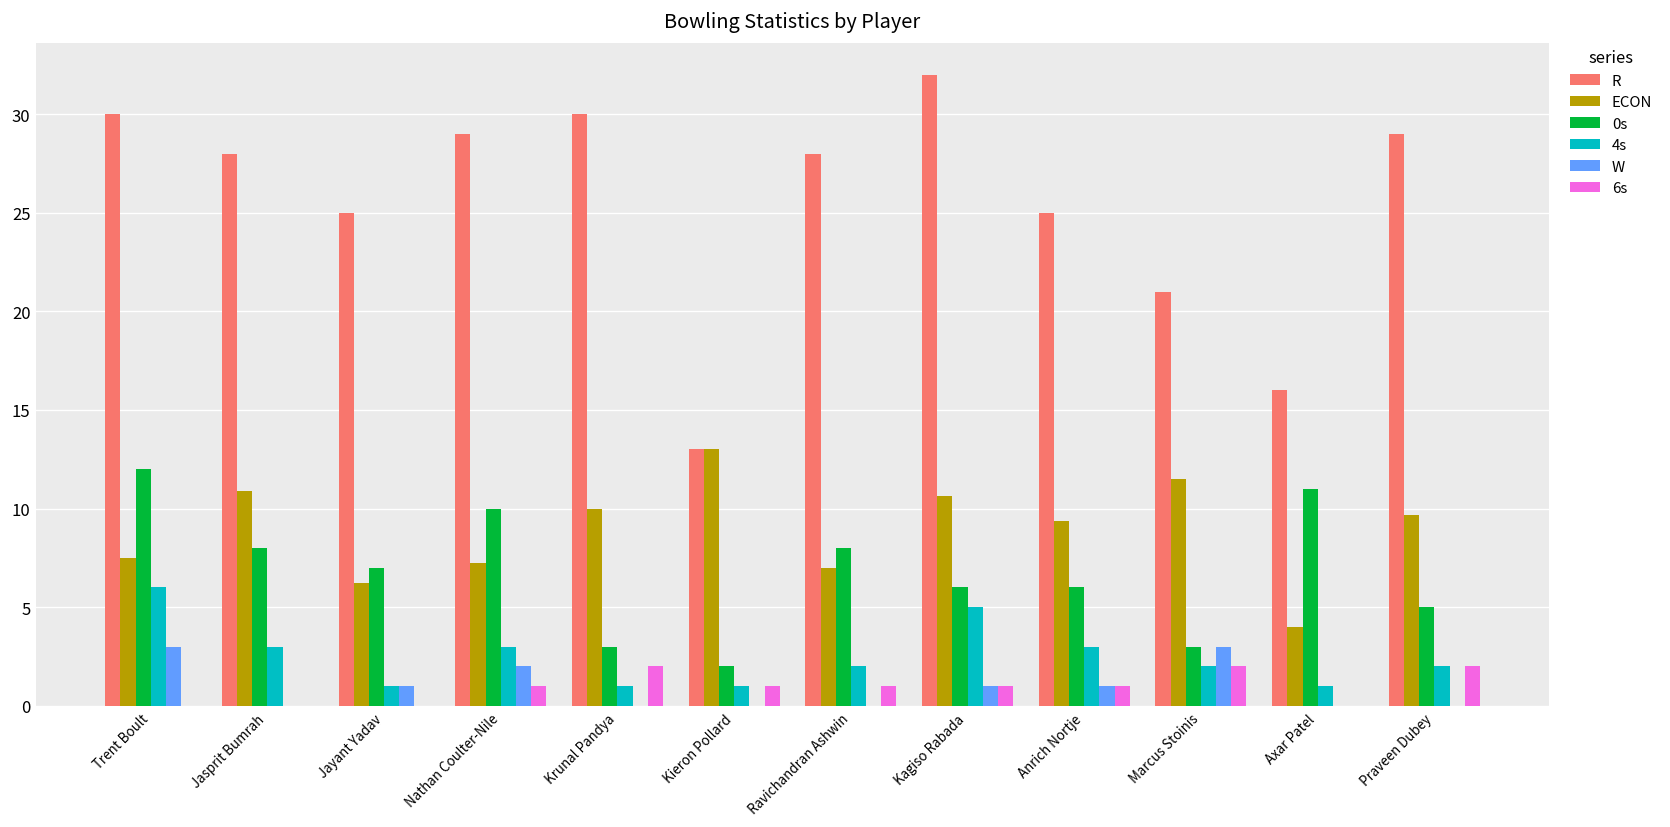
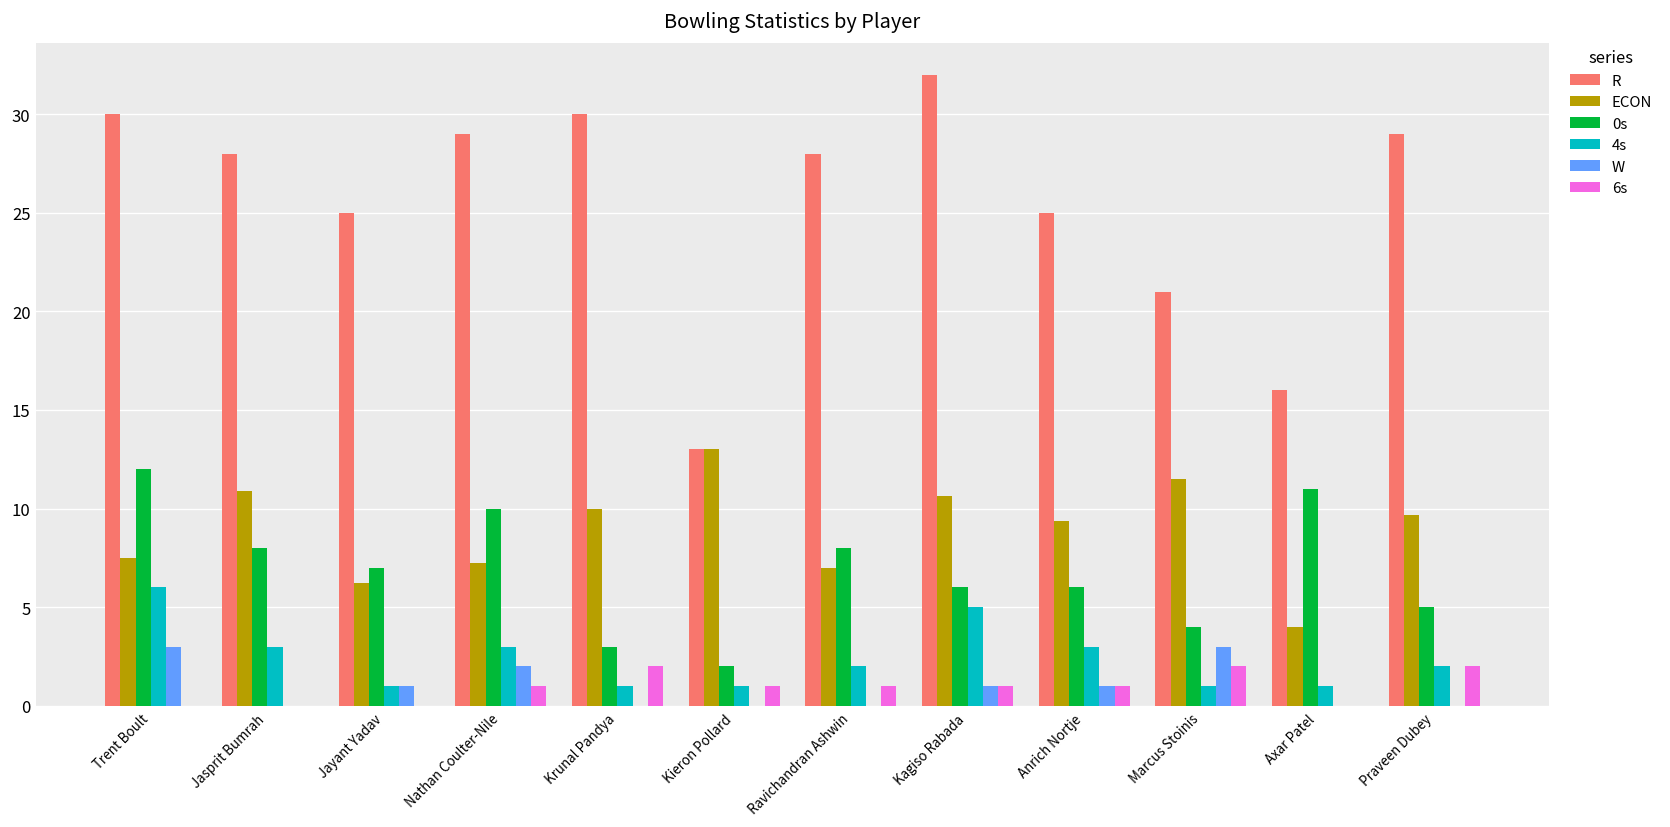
  {
    "R": {
      "Trent Boult": 30,
      "Jasprit Bumrah": 28,
      "Jayant Yadav": 25,
      "Nathan Coulter-Nile": 29,
      "Krunal Pandya": 30,
      "Kieron Pollard": 13,
      "Ravichandran Ashwin": 28,
      "Kagiso Rabada": 32,
      "Anrich Nortje": 25,
      "Marcus Stoinis": 21,
      "Axar Patel": 16,
      "Praveen Dubey": 29
    },
    "ECON": {
      "Trent Boult": 7.5,
      "Jasprit Bumrah": 11,
      "Jayant Yadav": 6.3,
      "Nathan Coulter-Nile": 7.3,
      "Krunal Pandya": 10,
      "Kieron Pollard": 13,
      "Ravichandran Ashwin": 7,
      "Kagiso Rabada": 10.7,
      "Anrich Nortje": 9.4,
      "Marcus Stoinis": 11.5,
      "Axar Patel": 4,
      "Praveen Dubey": 9.7
    },
    "0s": {
      "Trent Boult": 12,
      "Jasprit Bumrah": 8,
      "Jayant Yadav": 7,
      "Nathan Coulter-Nile": 10,
      "Krunal Pandya": 3,
      "Kieron Pollard": 2,
      "Ravichandran Ashwin": 8,
      "Kagiso Rabada": 6,
      "Anrich Nortje": 6,
-     "Marcus Stoinis": 3,
+     "Marcus Stoinis": 4,
      "Axar Patel": 11,
      "Praveen Dubey": 5
    },
    "4s": {
      "Trent Boult": 6,
      "Jasprit Bumrah": 3,
      "Jayant Yadav": 1,
      "Nathan Coulter-Nile": 3,
      "Krunal Pandya": 1,
      "Kieron Pollard": 1,
      "Ravichandran Ashwin": 2,
      "Kagiso Rabada": 5,
      "Anrich Nortje": 3,
-     "Marcus Stoinis": 2,
+     "Marcus Stoinis": 1,
      "Axar Patel": 1,
      "Praveen Dubey": 2
    },
    "W": {
      "Trent Boult": 3,
      "Jasprit Bumrah": 0,
      "Jayant Yadav": 1,
      "Nathan Coulter-Nile": 2,
      "Krunal Pandya": 0,
      "Kieron Pollard": 0,
      "Ravichandran Ashwin": 0,
      "Kagiso Rabada": 1,
      "Anrich Nortje": 1,
      "Marcus Stoinis": 3,
      "Axar Patel": 0,
      "Praveen Dubey": 0
    },
    "6s": {
      "Trent Boult": 0,
      "Jasprit Bumrah": 0,
      "Jayant Yadav": 0,
      "Nathan Coulter-Nile": 1,
      "Krunal Pandya": 2,
      "Kieron Pollard": 1,
      "Ravichandran Ashwin": 1,
      "Kagiso Rabada": 1,
      "Anrich Nortje": 1,
      "Marcus Stoinis": 2,
      "Axar Patel": 0,
      "Praveen Dubey": 2
    }
  }
